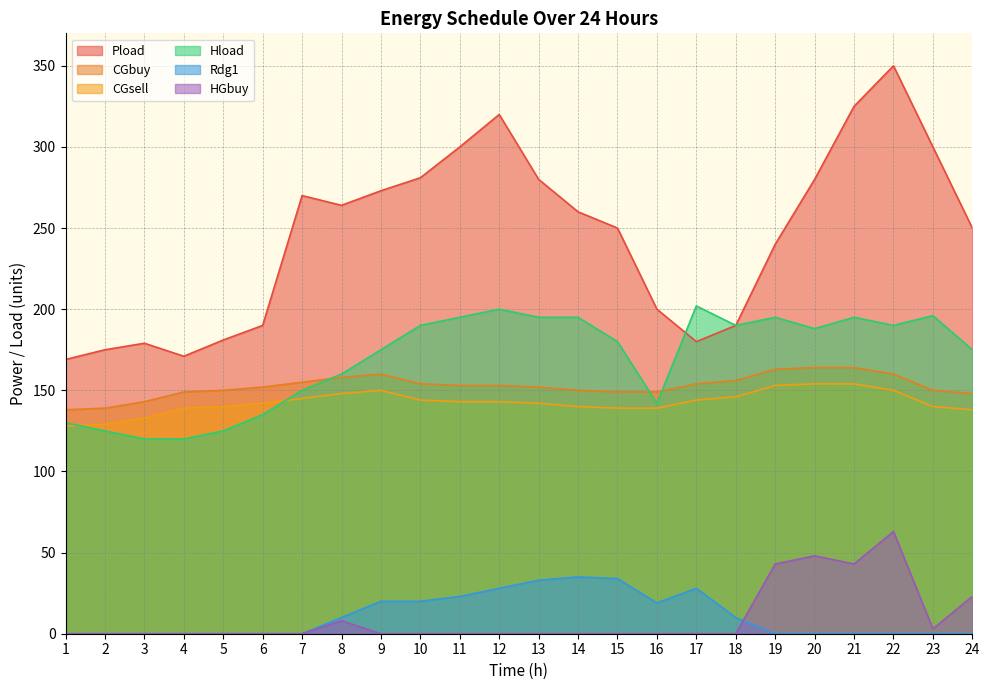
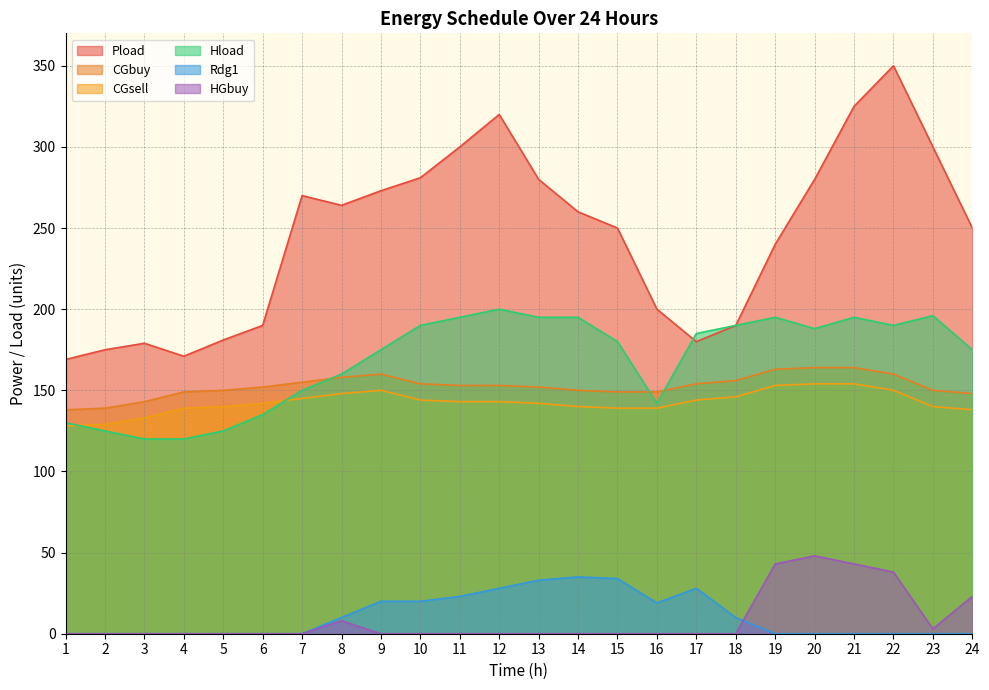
  {
    "Hload": {
      "1": 130,
      "2": 125,
      "3": 120,
      "4": 120,
      "5": 125,
      "6": 135,
      "7": 150,
      "8": 160,
      "9": 175,
      "10": 190,
      "11": 195,
      "12": 200,
      "13": 195,
      "14": 195,
      "15": 180,
      "16": 142,
-     "17": 202,
+     "17": 185,
      "19": 195,
      "20": 188,
      "21": 195,
      "22": 190,
      "23": 196,
      "24": 175
    },
    "Rdg1": {
      "8": 10,
      "9": 20,
      "10": 20,
      "11": 23,
      "12": 28,
      "13": 33,
      "14": 35,
      "15": 34,
      "16": 19,
      "17": 28,
      "18": 10,
      "19": 0,
      "20": 0,
      "21": 0,
      "22": 0,
      "23": 0,
      "24": 0
    },
    "HGbuy": {
      "8": 8,
      "9": 0,
      "10": 0,
      "11": 0,
      "12": 0,
      "13": 0,
      "14": 0,
      "15": 0,
      "16": 0,
      "17": 0,
      "18": 0,
      "19": 43,
      "20": 48,
      "21": 43,
-     "22": 63,
+     "22": 38,
      "23": 3,
      "24": 23
    }
  }
